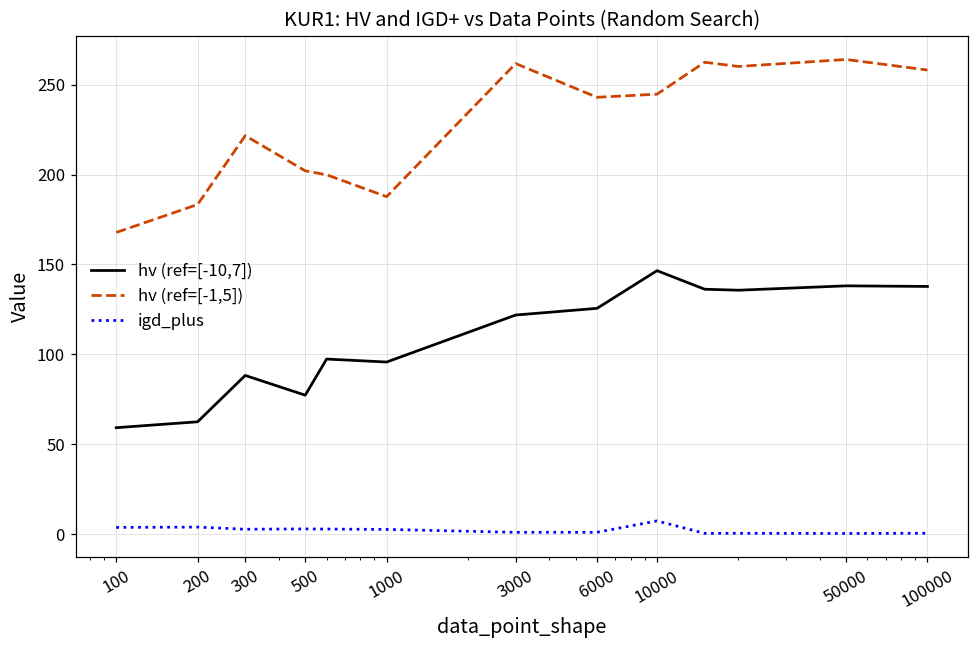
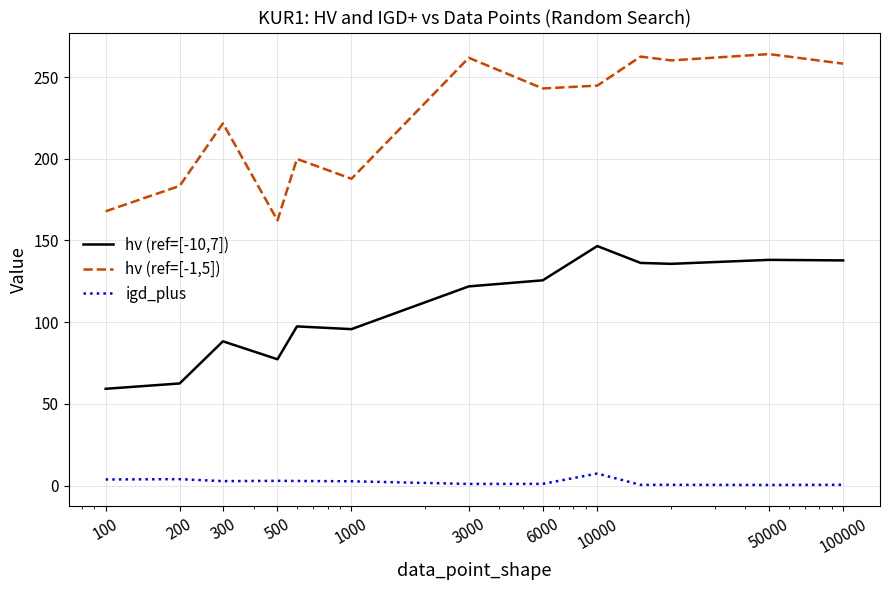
  {
    "hv (ref=[-10,7])": {
      "100": 59,
      "200": 62,
      "300": 88,
      "500": 77,
      "1000": 96,
      "3000": 122,
      "6000": 126,
      "10000": 147,
      "50000": 138,
      "100000": 138
    },
    "hv (ref=[-1,5])": {
      "100": 168,
      "200": 183,
      "300": 222,
-     "500": 202,
+     "500": 162,
      "1000": 188,
      "3000": 262,
      "6000": 243,
      "10000": 245,
      "50000": 264,
      "100000": 258
    },
    "igd_plus": {
      "100": 4,
      "200": 4,
      "300": 3,
      "500": 3,
      "1000": 3,
      "3000": 1,
      "6000": 1,
      "10000": 7,
      "50000": 0,
      "100000": 0
    }
  }
